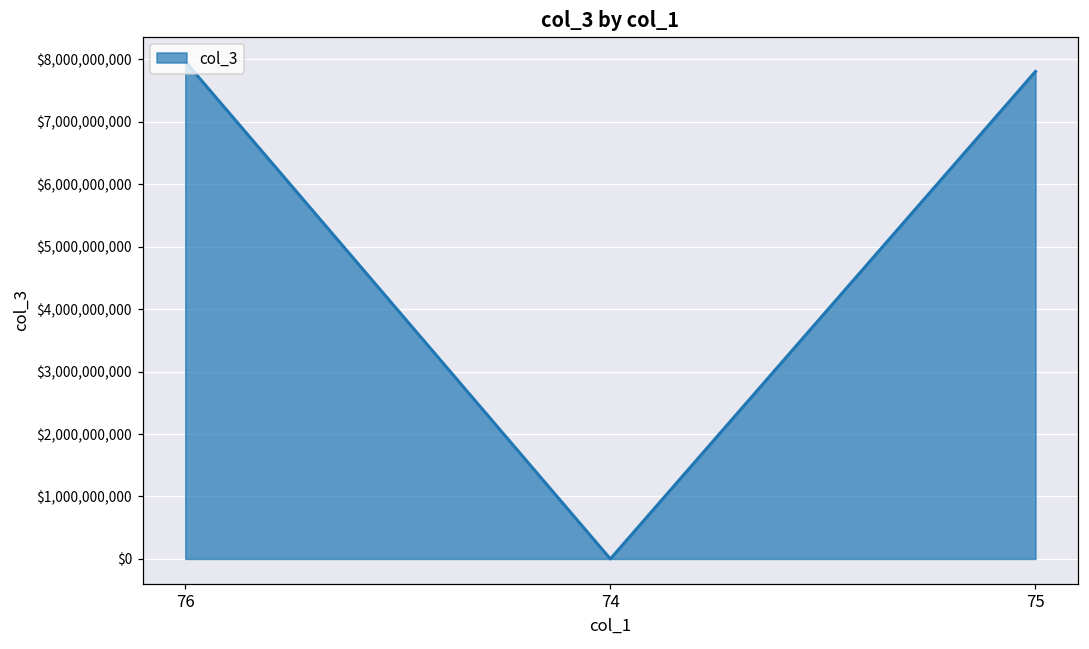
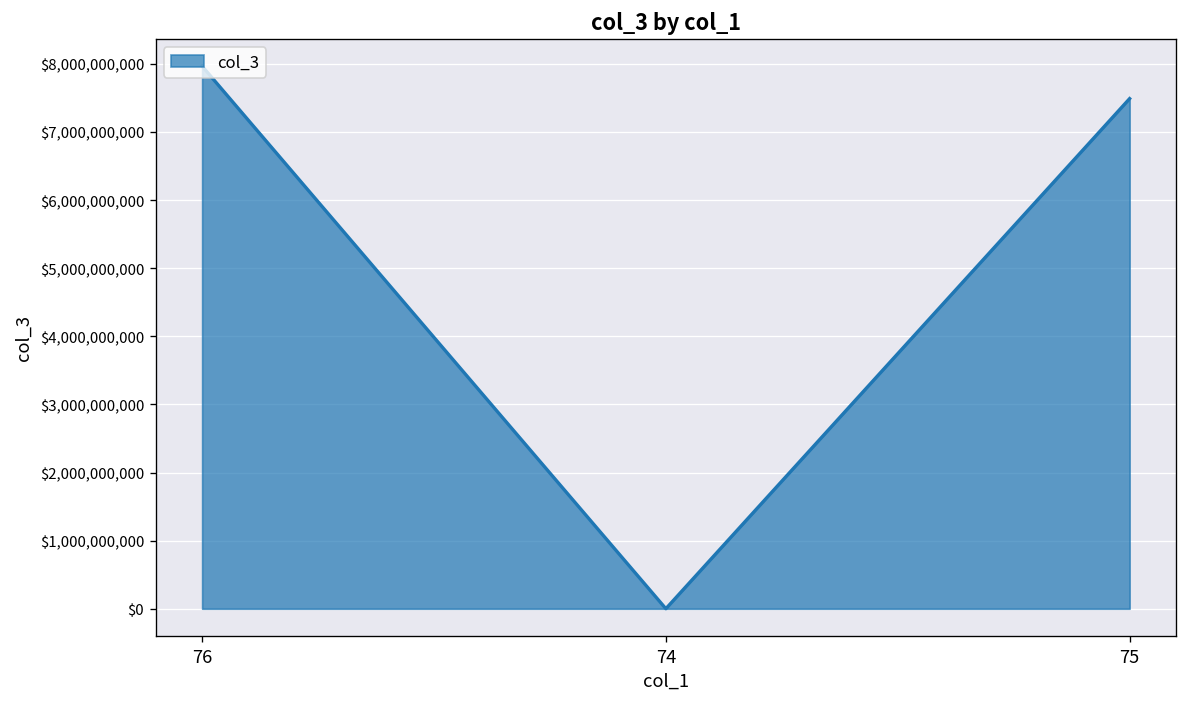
  {
    "74": "$0",
-   "75": "$7,800,000,000"
+   "75": "$7,500,000,000"
  }
